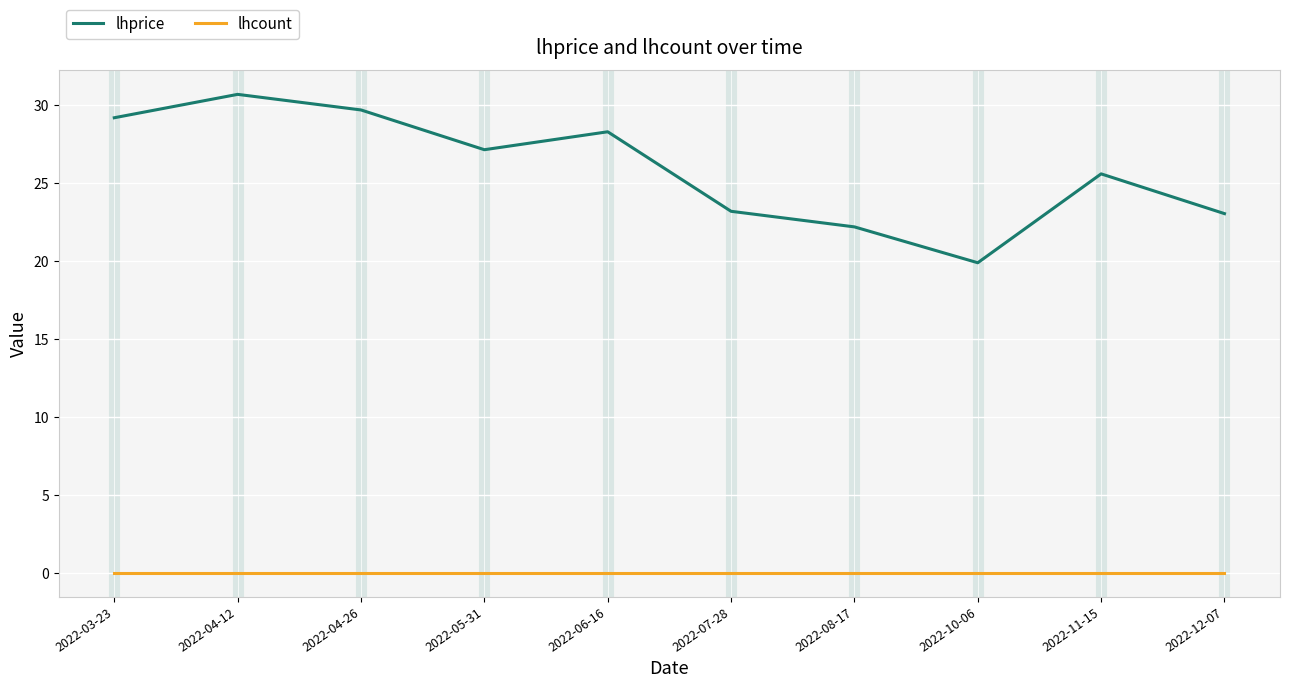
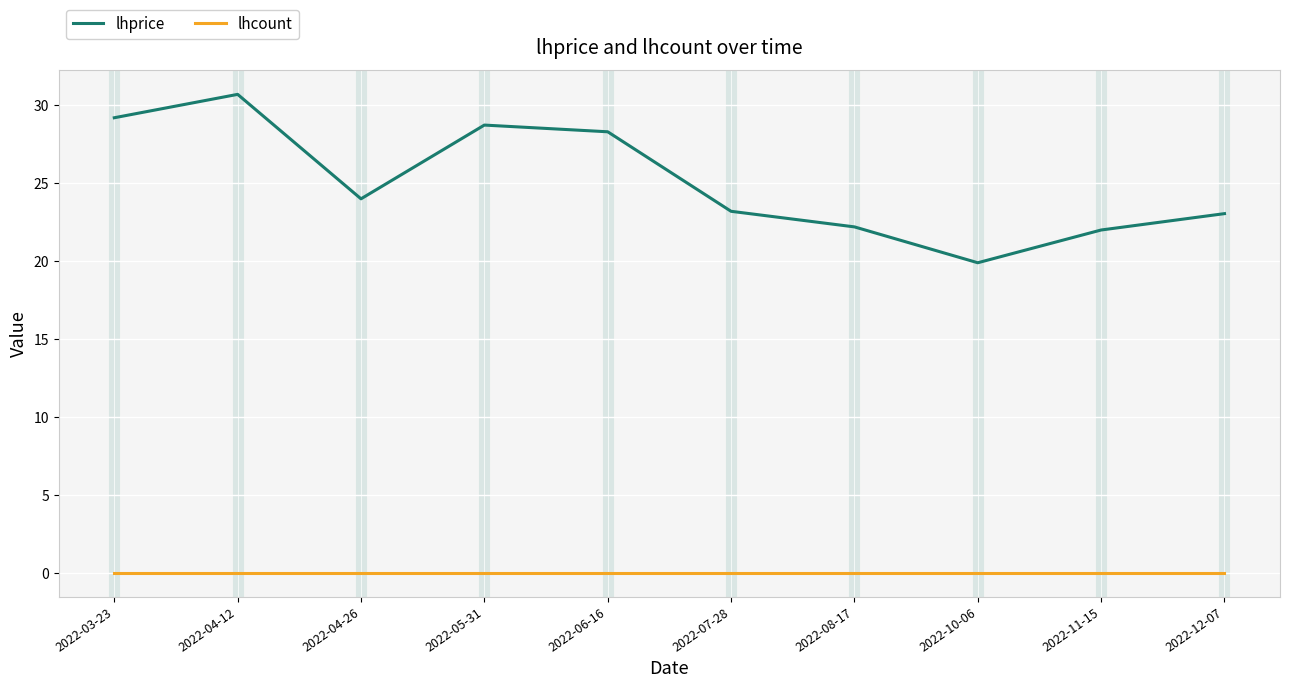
  {
    "lhprice": {
      "2022-03-23": 29.2,
      "2022-04-12": 30.7,
-     "2022-04-26": 29.7,
-     "2022-05-31": 27.2,
+     "2022-04-26": 24.0,
+     "2022-05-31": 28.7,
      "2022-06-16": 28.3,
      "2022-07-28": 23.2,
      "2022-08-17": 22.2,
      "2022-10-06": 19.9,
-     "2022-11-15": 25.6,
+     "2022-11-15": 22.0,
      "2022-12-07": 23.1
    },
    "lhcount": {
      "2022-03-23": 0.0,
      "2022-04-12": 0.0,
      "2022-04-26": 0.0,
      "2022-05-31": 0.0,
      "2022-06-16": 0.0,
      "2022-07-28": 0.0,
      "2022-08-17": 0.0,
      "2022-10-06": 0.0,
      "2022-11-15": 0.0,
      "2022-12-07": 0.0
    }
  }
